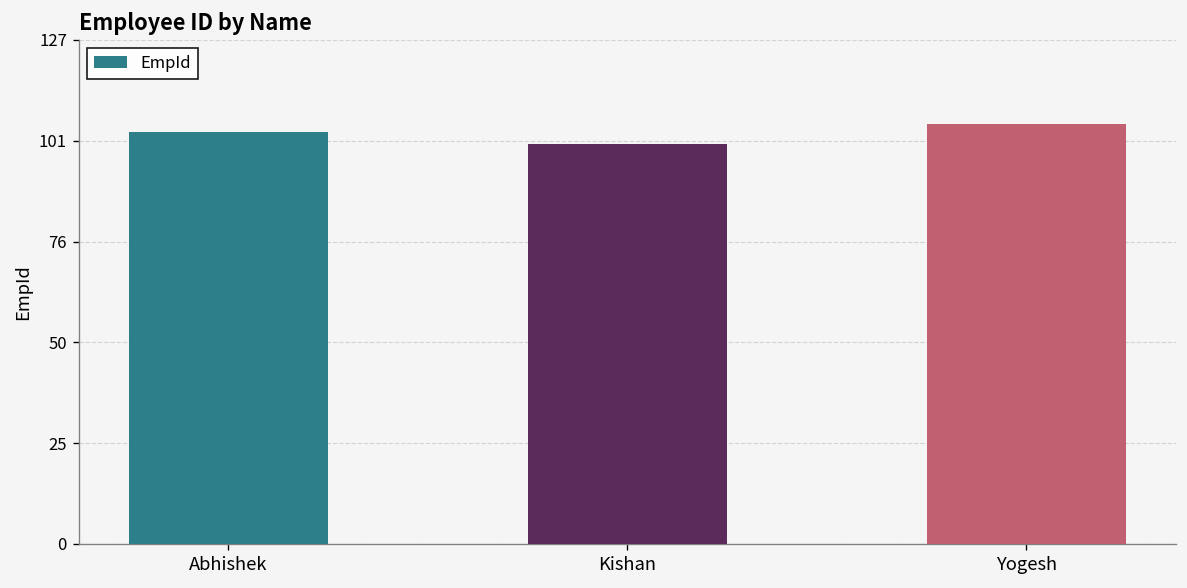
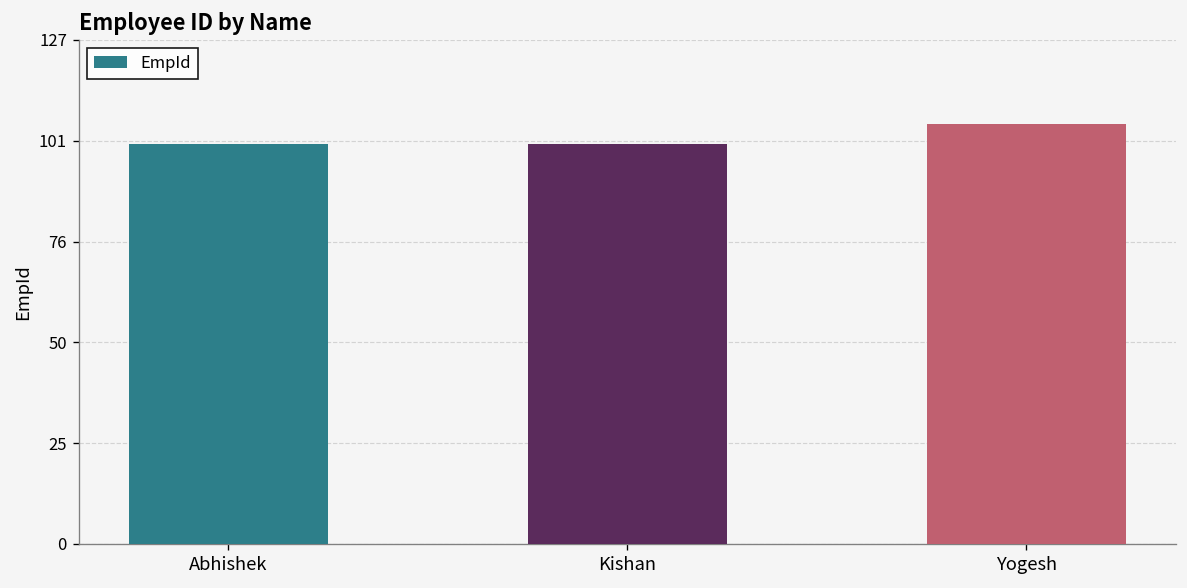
  {
-   "Abhishek": 104,
+   "Abhishek": 101,
    "Kishan": 101,
    "Yogesh": 106
  }
